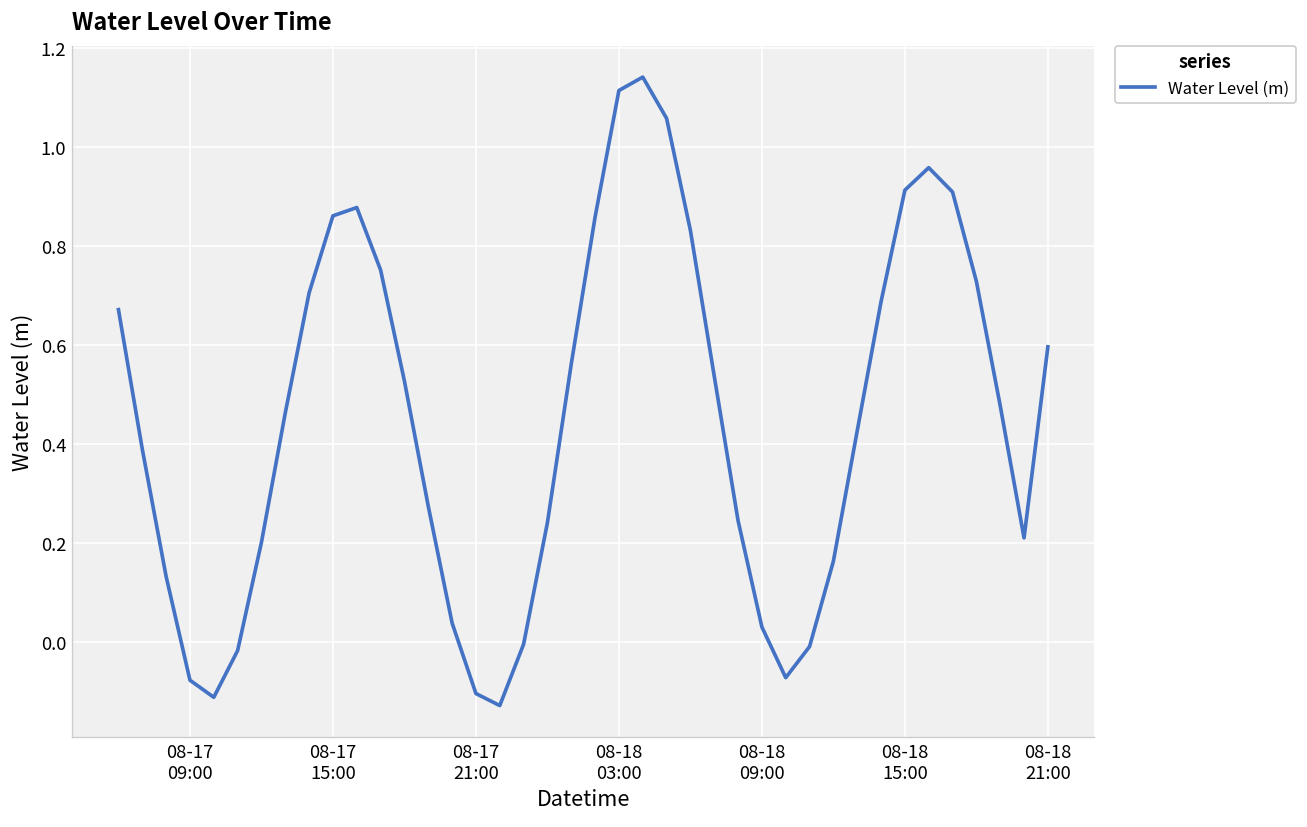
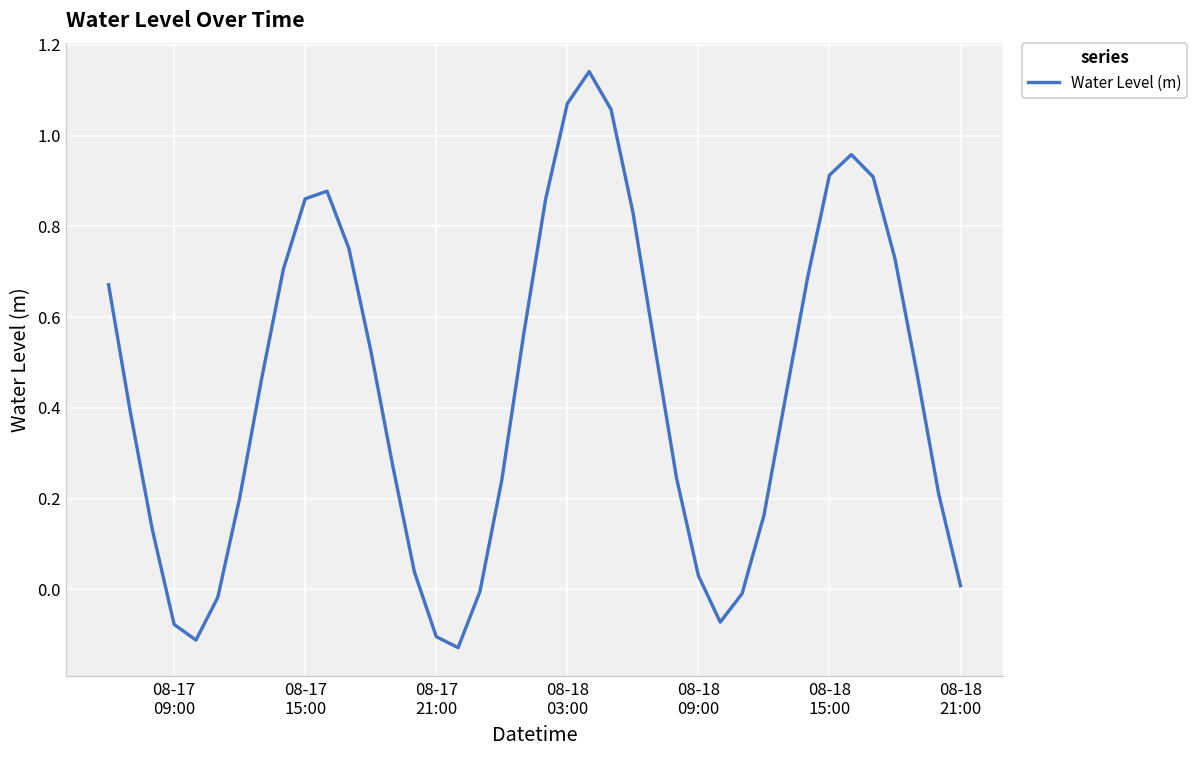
  {
    "08-17 09:00": -0.08,
    "08-17 15:00": 0.86,
    "08-17 21:00": -0.10,
-   "08-18 03:00": 1.11,
+   "08-18 03:00": 1.07,
    "08-18 09:00": 0.03,
    "08-18 15:00": 0.91,
-   "08-18 21:00": 0.60
+   "08-18 21:00": 0.01
  }
